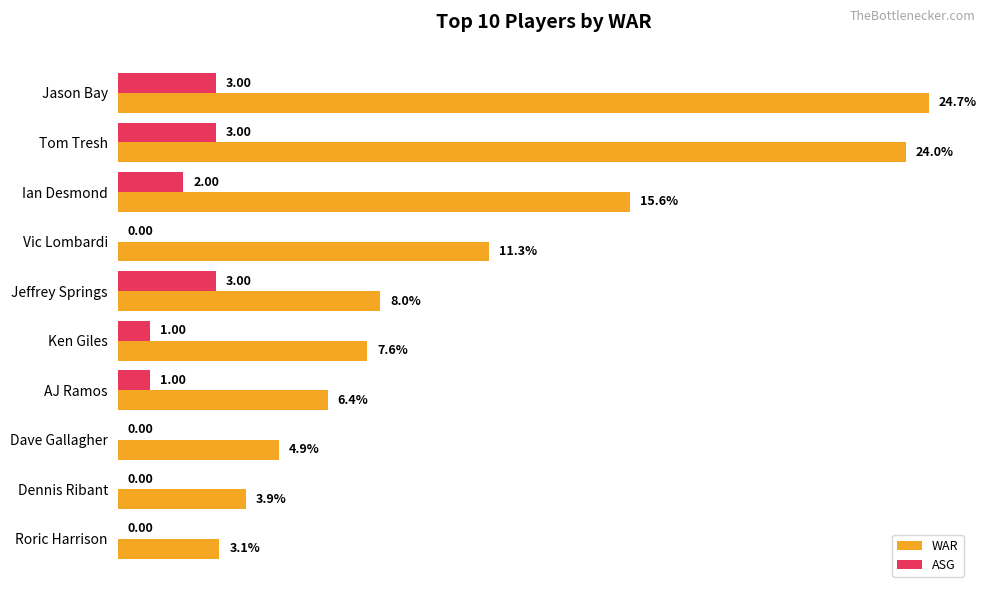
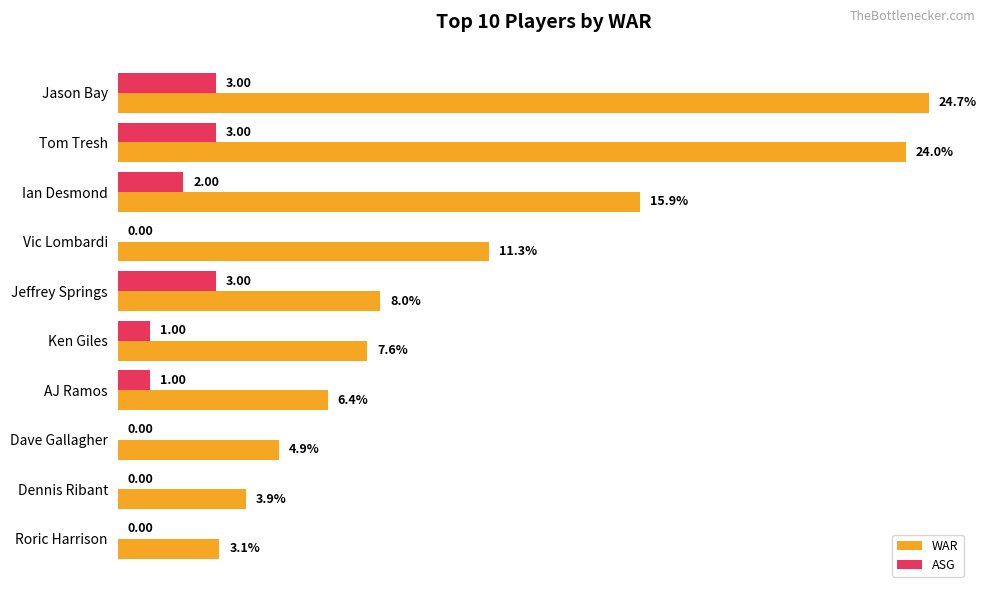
  {
    "WAR": {
      "Jason Bay": "24.7%",
      "Tom Tresh": "24.0%",
-     "Ian Desmond": "15.6%",
+     "Ian Desmond": "15.9%",
      "Vic Lombardi": "11.3%",
      "Jeffrey Springs": "8.0%",
      "Ken Giles": "7.6%",
      "AJ Ramos": "6.4%",
      "Dave Gallagher": "4.9%",
      "Dennis Ribant": "3.9%",
      "Roric Harrison": "3.1%"
    },
    "ASG": {
      "Jason Bay": "3.00",
      "Tom Tresh": "3.00",
      "Ian Desmond": "2.00",
      "Vic Lombardi": "0.00",
      "Jeffrey Springs": "3.00",
      "Ken Giles": "1.00",
      "AJ Ramos": "1.00",
      "Dave Gallagher": "0.00",
      "Dennis Ribant": "0.00",
      "Roric Harrison": "0.00"
    }
  }
